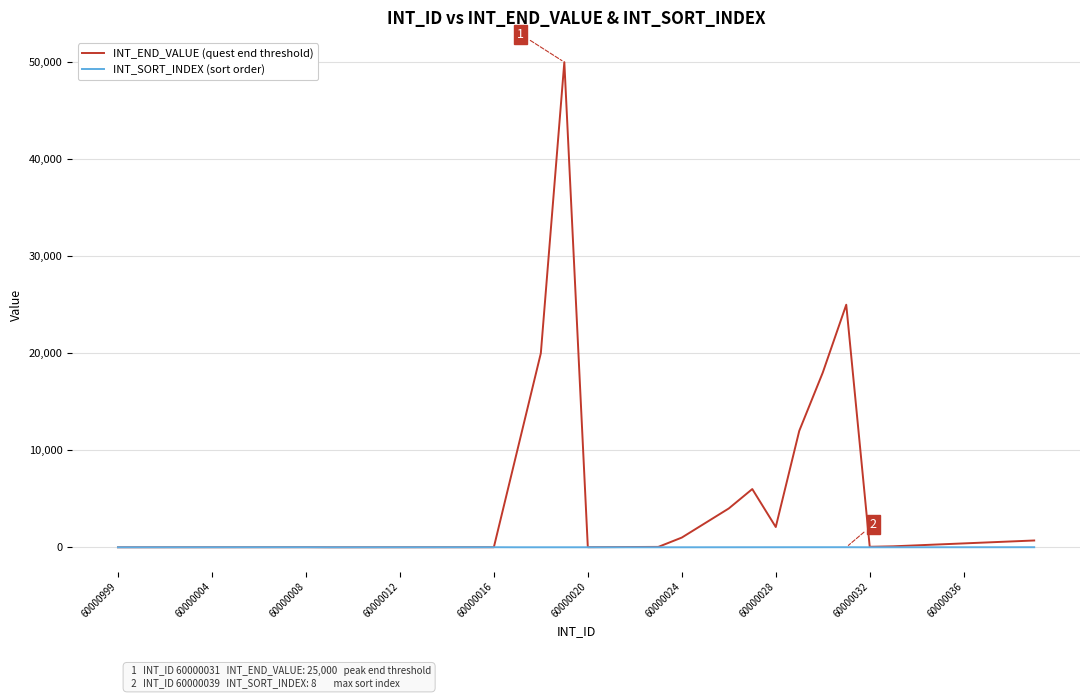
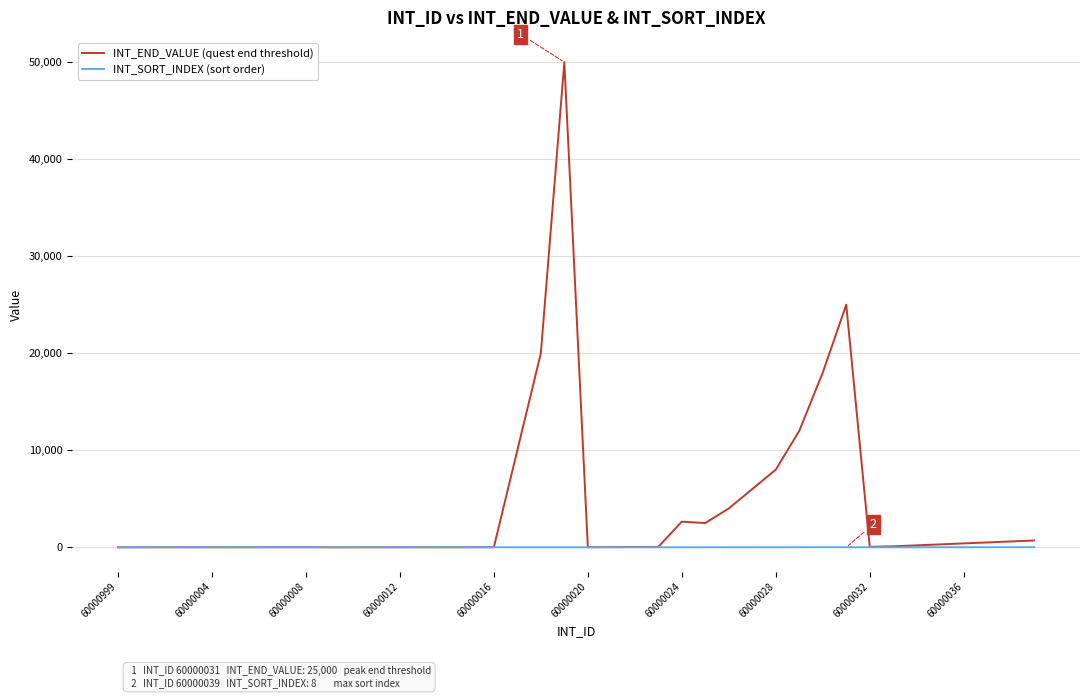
  {
    "INT_END_VALUE (quest end threshold)": {
-     "60000024": "1,000",
-     "60000028": "2,000",
+     "60000024": "3,000",
+     "60000028": "8,000",
      "60000036": "0"
    },
    "INT_SORT_INDEX (sort order)": {
      "60000024": "0",
      "60000028": "0",
      "60000036": "0"
    }
  }
